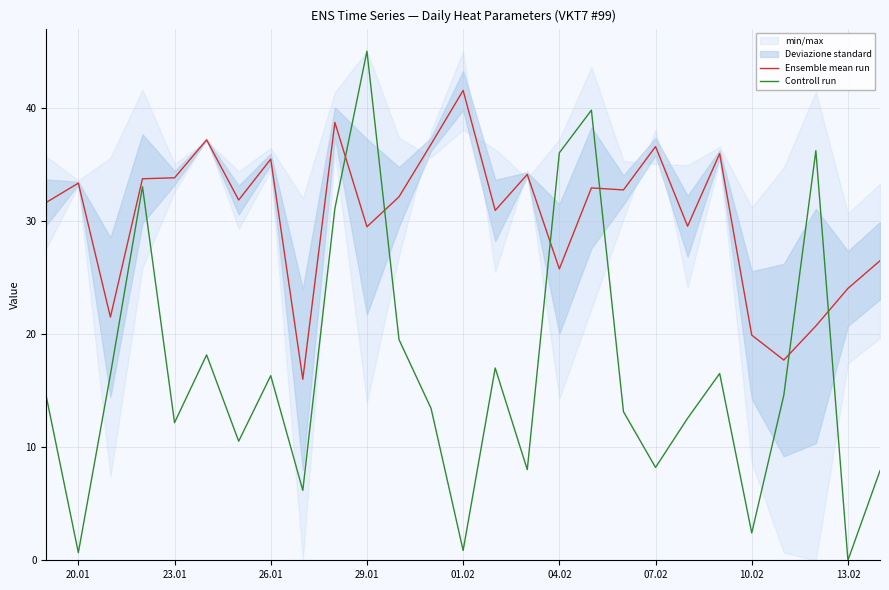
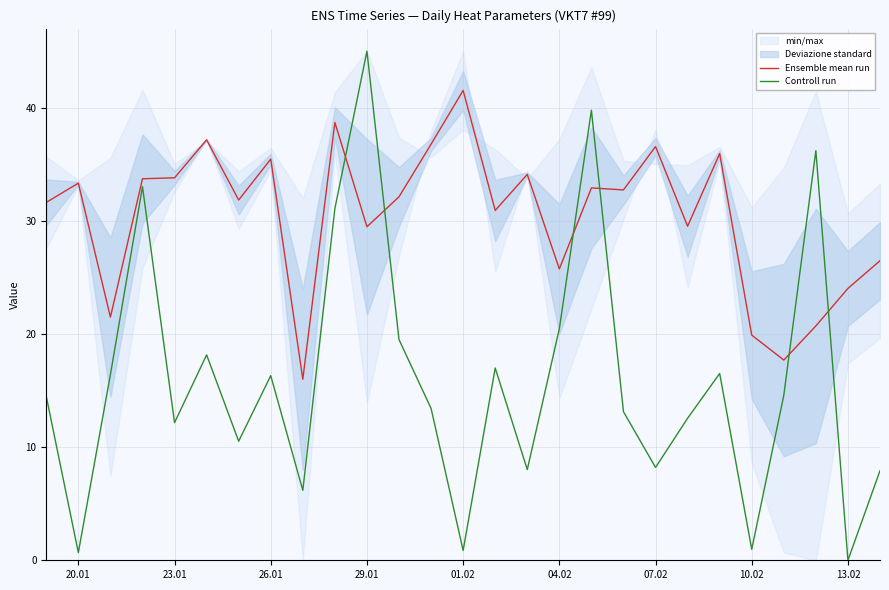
  {
    "Ensemble mean run": {
      "23.01": 33.8,
      "26.01": 35.5,
      "29.01": 29.5,
      "01.02": 41.5,
      "04.02": 25.8,
      "07.02": 36.6,
      "10.02": 19.9,
      "13.02": 24.0
    },
    "Controll run": {
      "20.01": 0.7,
      "23.01": 12.2,
      "26.01": 16.3,
      "01.02": 0.9,
-     "04.02": 36.0,
+     "04.02": 20.5,
      "07.02": 8.2,
-     "10.02": 2.4,
+     "10.02": 1.0,
      "13.02": 0.0
    }
  }
